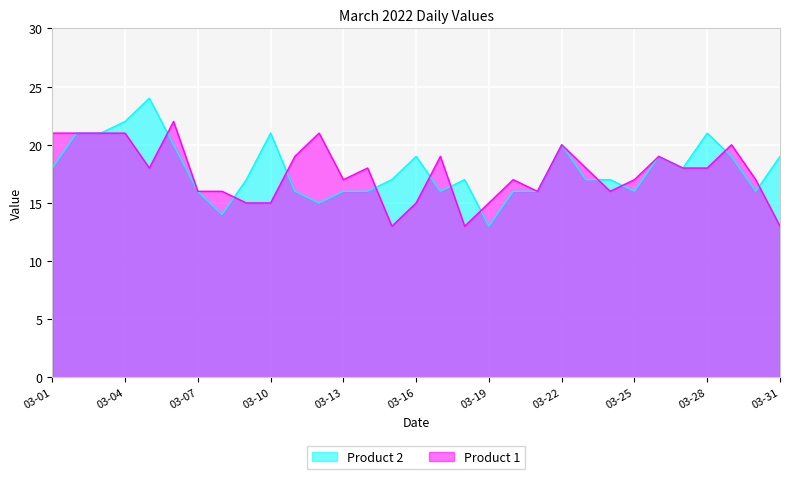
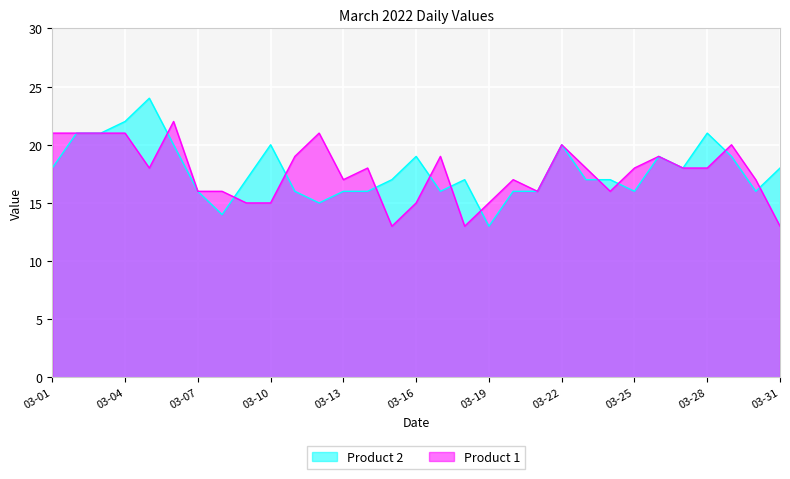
  {
    "Product 2": {
      "03-01": 18,
      "03-04": 22,
-     "03-10": 21,
+     "03-10": 20,
      "03-13": 16,
      "03-16": 19,
      "03-19": 13,
      "03-25": 16,
      "03-28": 21,
-     "03-31": 19
+     "03-31": 18
    },
    "Product 1": {
      "03-01": 21,
      "03-04": 21,
      "03-10": 15,
      "03-13": 17,
      "03-16": 15,
      "03-19": 15,
-     "03-25": 17,
+     "03-25": 18,
      "03-28": 18,
      "03-31": 13
    }
  }
